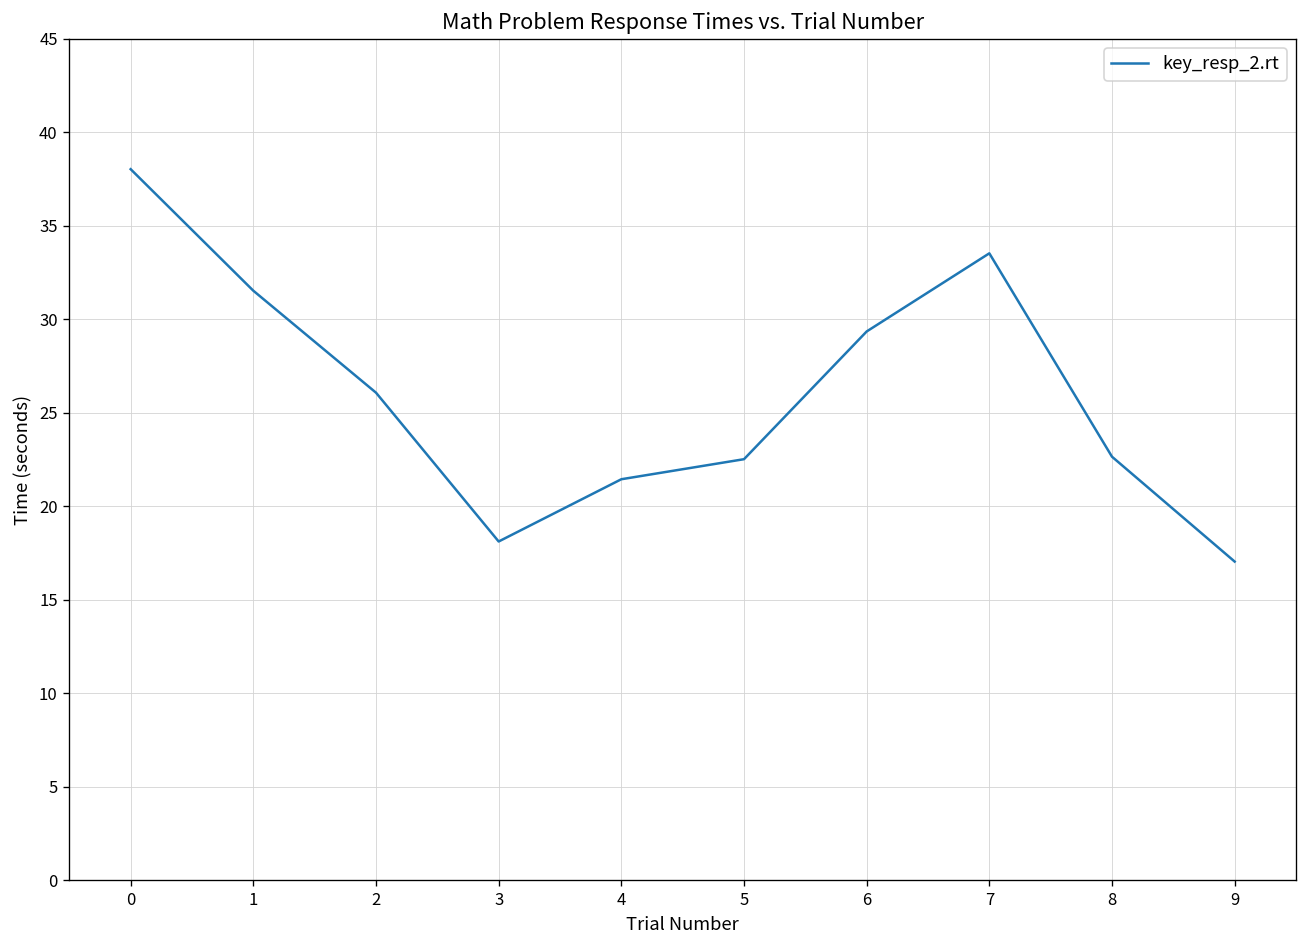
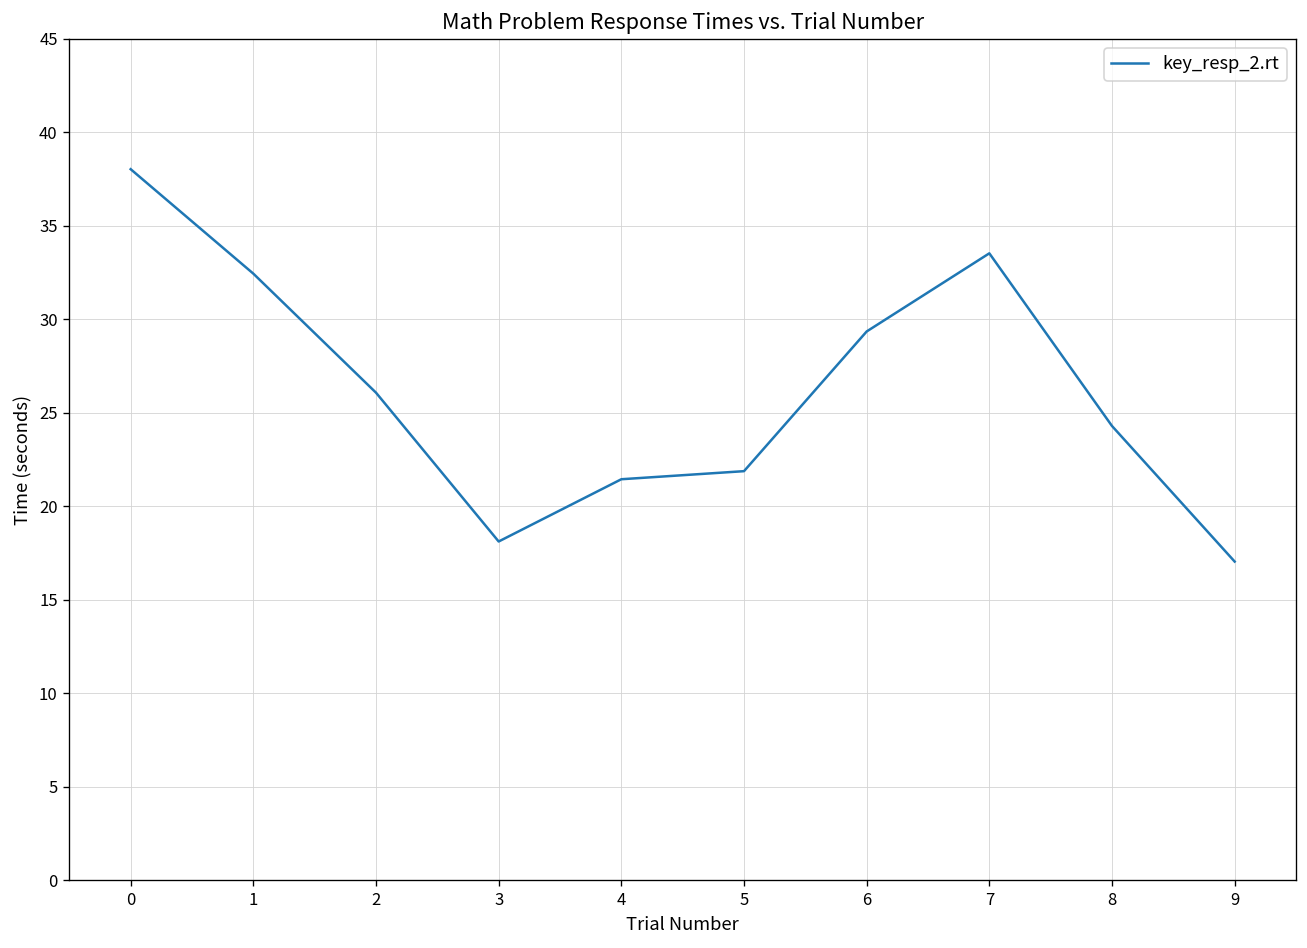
  {
    "0": 38.0,
-   "1": 31.5,
+   "1": 32.4,
    "2": 26.1,
    "3": 18.1,
    "4": 21.5,
-   "5": 22.5,
+   "5": 21.9,
    "6": 29.4,
    "7": 33.5,
-   "8": 22.7,
+   "8": 24.3,
    "9": 17.0
  }
